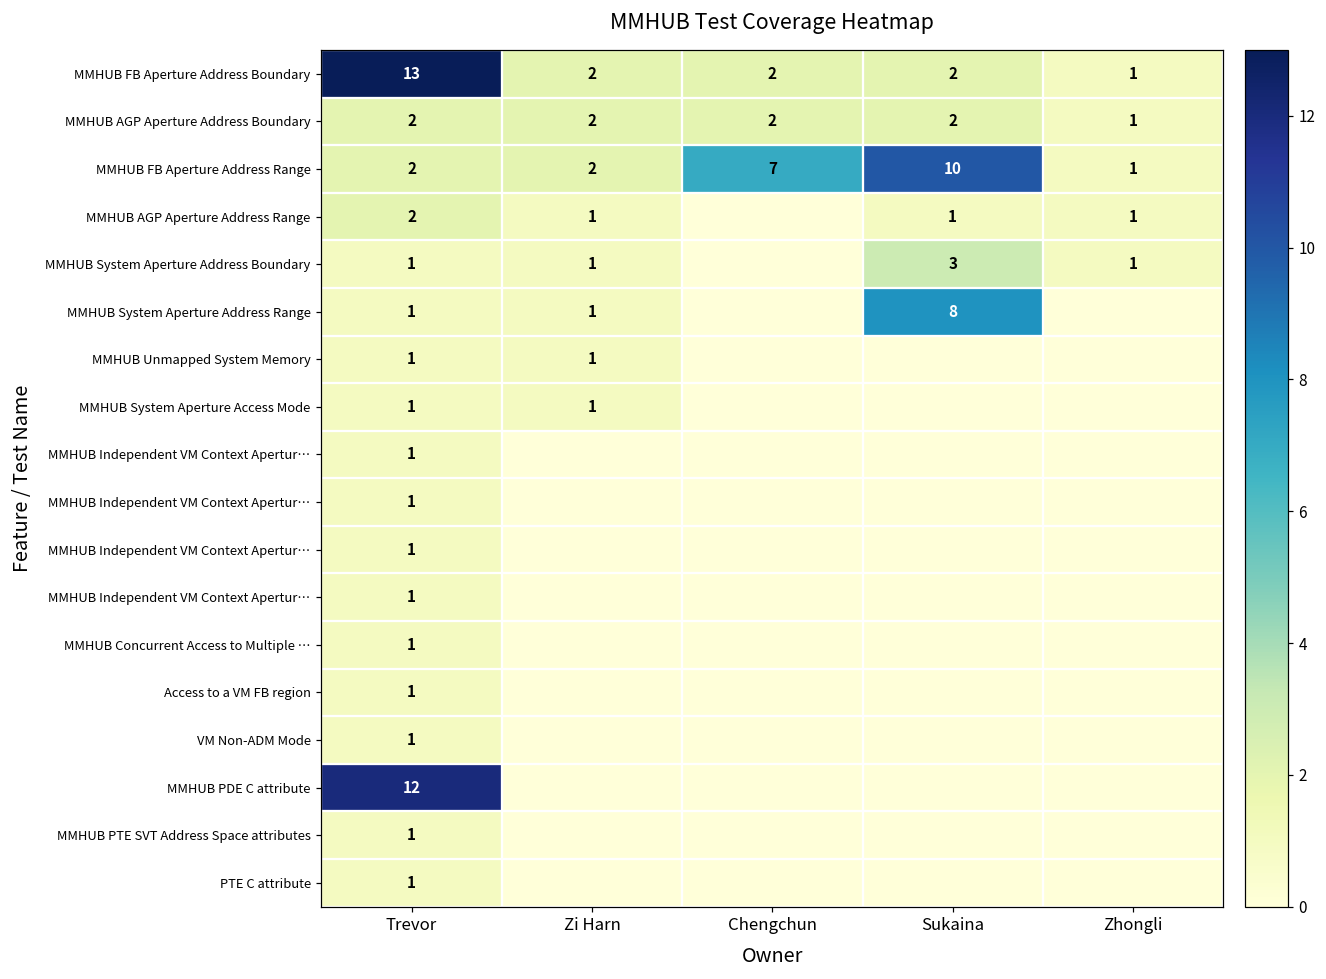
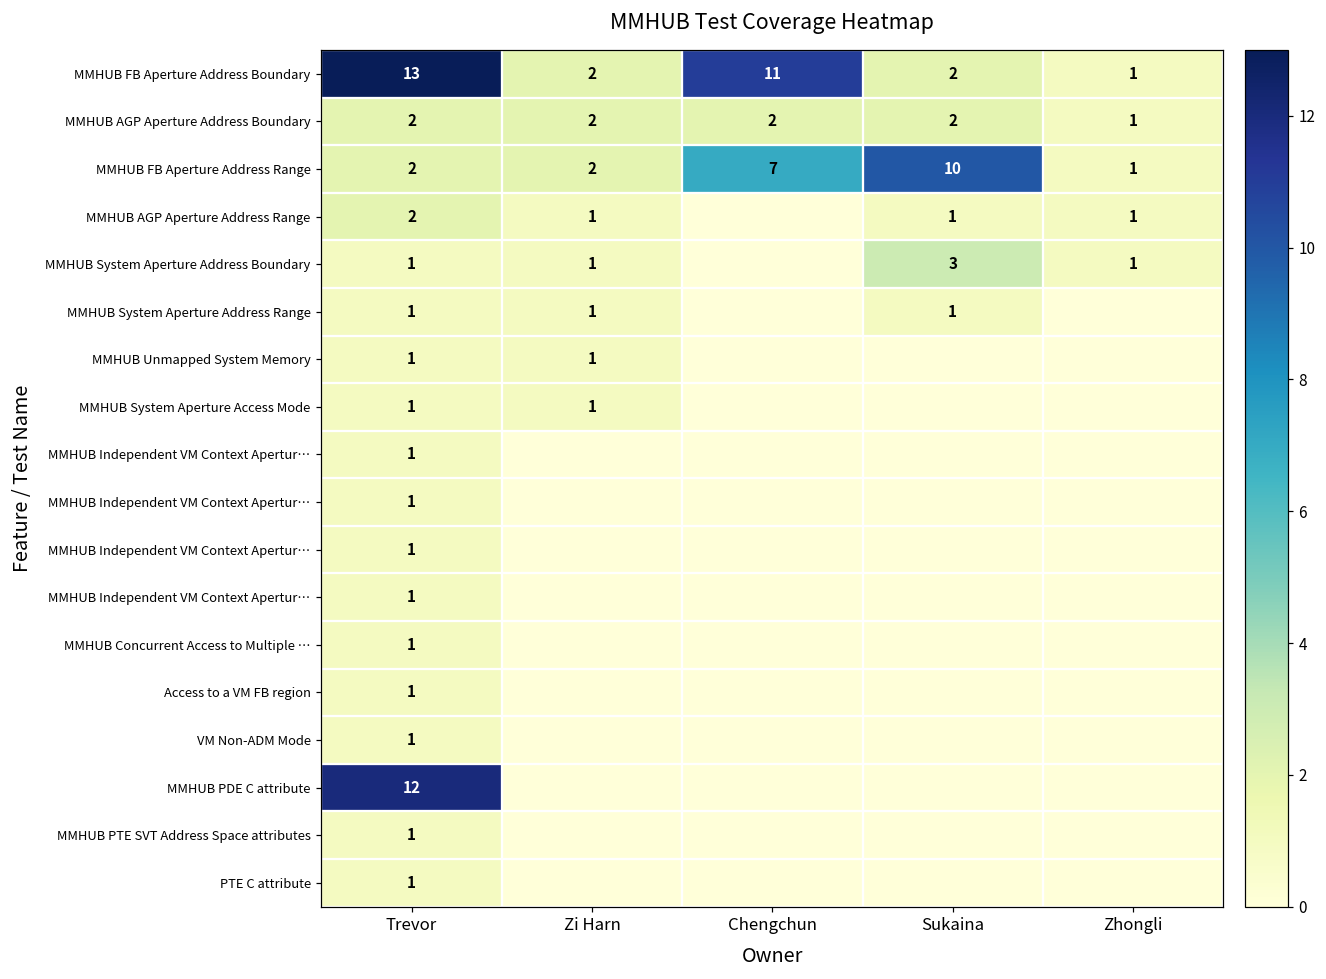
  {
    "MMHUB FB Aperture Address Boundary": {
      "Trevor": 13,
      "Zi Harn": 2,
-     "Chengchun": 2,
+     "Chengchun": 11,
      "Sukaina": 2,
      "Zhongli": 1
    },
    "MMHUB AGP Aperture Address Boundary": {
      "Trevor": 2,
      "Zi Harn": 2,
      "Chengchun": 2,
      "Sukaina": 2,
      "Zhongli": 1
    },
    "MMHUB FB Aperture Address Range": {
      "Trevor": 2,
      "Zi Harn": 2,
      "Chengchun": 7,
      "Sukaina": 10,
      "Zhongli": 1
    },
    "MMHUB AGP Aperture Address Range": {
      "Trevor": 2,
      "Zi Harn": 1,
      "Sukaina": 1,
      "Zhongli": 1
    },
    "MMHUB System Aperture Address Boundary": {
      "Trevor": 1,
      "Zi Harn": 1,
      "Sukaina": 3,
      "Zhongli": 1
    },
    "MMHUB System Aperture Address Range": {
      "Trevor": 1,
      "Zi Harn": 1,
-     "Sukaina": 8
+     "Sukaina": 1
    },
    "MMHUB Unmapped System Memory": {
      "Trevor": 1,
      "Zi Harn": 1
    },
    "MMHUB System Aperture Access Mode": {
      "Trevor": 1,
      "Zi Harn": 1
    },
    "MMHUB Concurrent Access to Multiple …": {
      "Trevor": 1
    },
    "Access to a VM FB region": {
      "Trevor": 1
    },
    "VM Non-ADM Mode": {
      "Trevor": 1
    },
    "MMHUB PDE C attribute": {
      "Trevor": 12
    },
    "MMHUB PTE SVT Address Space attributes": {
      "Trevor": 1
    },
    "PTE C attribute": {
      "Trevor": 1
    }
  }
